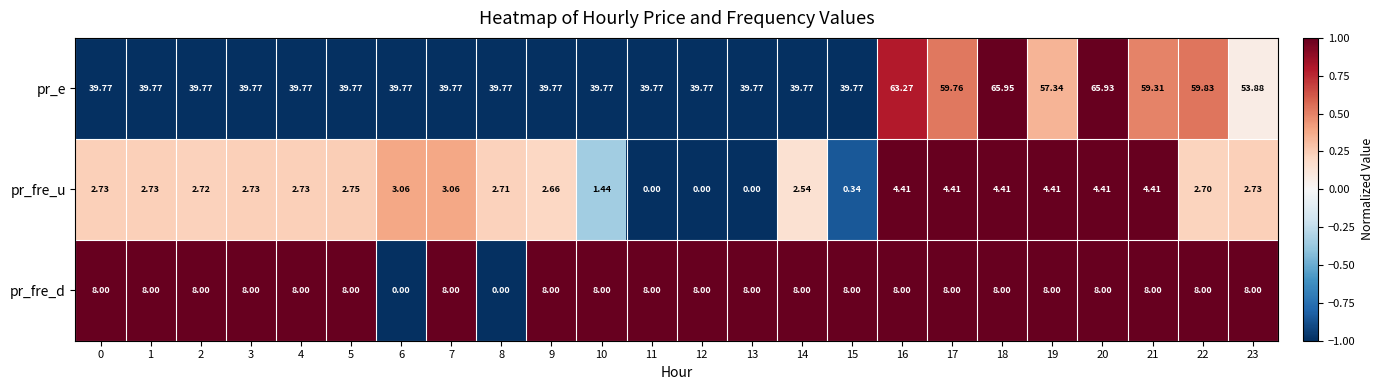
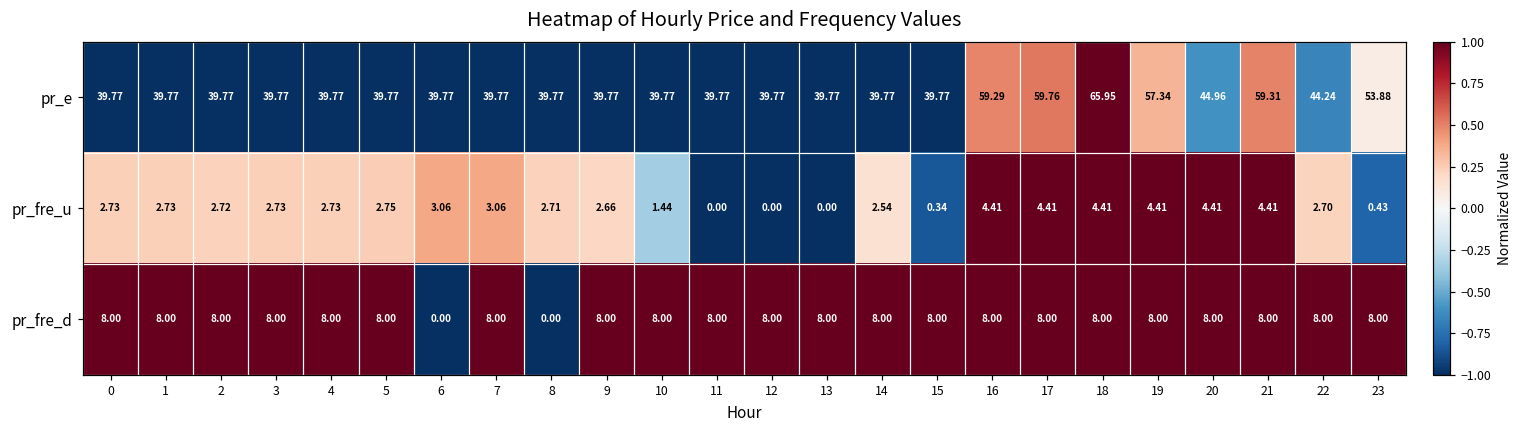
  {
    "pr_e": {
      "0": 39.77,
      "1": 39.77,
      "2": 39.77,
      "3": 39.77,
      "4": 39.77,
      "5": 39.77,
      "6": 39.77,
      "7": 39.77,
      "8": 39.77,
      "9": 39.77,
      "10": 39.77,
      "11": 39.77,
      "12": 39.77,
      "13": 39.77,
      "14": 39.77,
      "15": 39.77,
-     "16": 63.27,
+     "16": 59.29,
      "17": 59.76,
      "18": 65.95,
      "19": 57.34,
-     "20": 65.93,
+     "20": 44.96,
      "21": 59.31,
-     "22": 59.83,
+     "22": 44.24,
      "23": 53.88
    },
    "pr_fre_u": {
      "0": 2.73,
      "1": 2.73,
      "2": 2.72,
      "3": 2.73,
      "4": 2.73,
      "5": 2.75,
      "6": 3.06,
      "7": 3.06,
      "8": 2.71,
      "9": 2.66,
      "10": 1.44,
      "11": 0.00,
      "12": 0.00,
      "13": 0.00,
      "14": 2.54,
      "15": 0.34,
      "16": 4.41,
      "17": 4.41,
      "18": 4.41,
      "19": 4.41,
      "20": 4.41,
      "21": 4.41,
      "22": 2.70,
-     "23": 2.73
+     "23": 0.43
    },
    "pr_fre_d": {
      "0": 8.00,
      "1": 8.00,
      "2": 8.00,
      "3": 8.00,
      "4": 8.00,
      "5": 8.00,
      "6": 0.00,
      "7": 8.00,
      "8": 0.00,
      "9": 8.00,
      "10": 8.00,
      "11": 8.00,
      "12": 8.00,
      "13": 8.00,
      "14": 8.00,
      "15": 8.00,
      "16": 8.00,
      "17": 8.00,
      "18": 8.00,
      "19": 8.00,
      "20": 8.00,
      "21": 8.00,
      "22": 8.00,
      "23": 8.00
    }
  }
